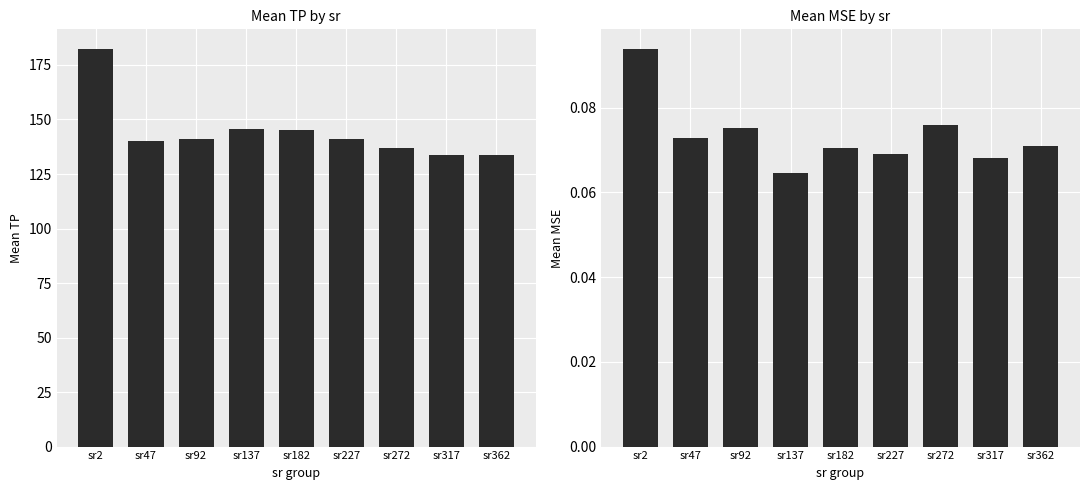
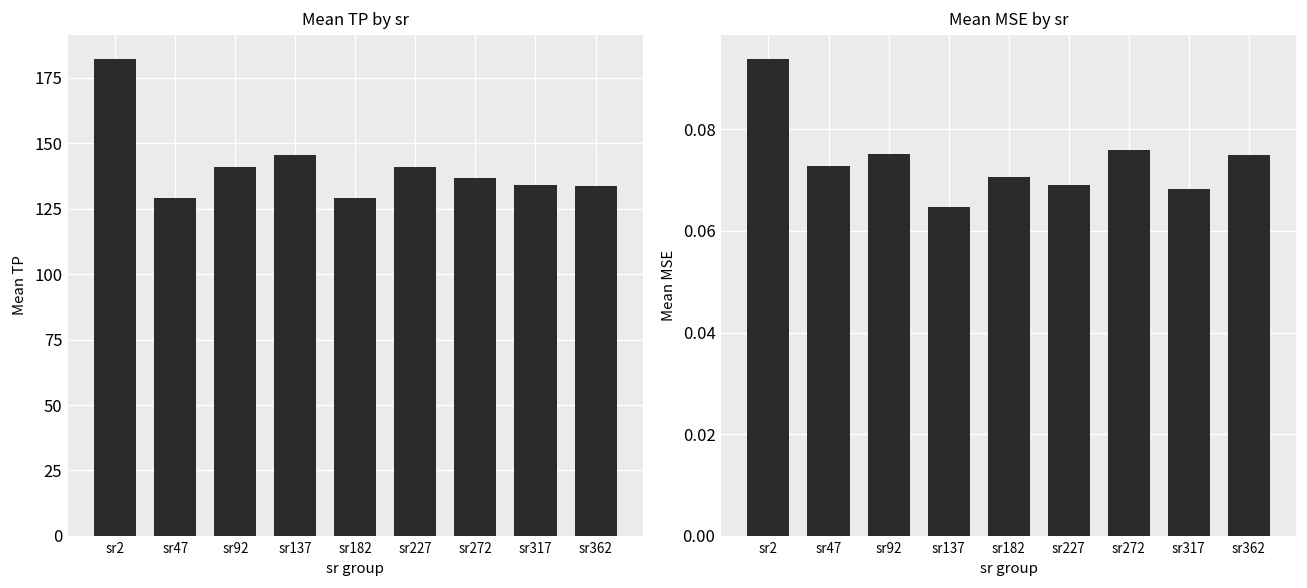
  {
    "Mean TP by sr": {
      "sr2": 182,
-     "sr47": 140,
+     "sr47": 129,
      "sr92": 141,
      "sr137": 146,
-     "sr182": 145,
+     "sr182": 129,
      "sr227": 141,
      "sr272": 137,
      "sr317": 134,
      "sr362": 134
    },
    "Mean MSE by sr": {
      "sr2": 0.094,
      "sr47": 0.073,
      "sr92": 0.075,
      "sr137": 0.065,
      "sr182": 0.071,
      "sr227": 0.069,
      "sr272": 0.076,
      "sr317": 0.068,
-     "sr362": 0.071
+     "sr362": 0.075
    }
  }
